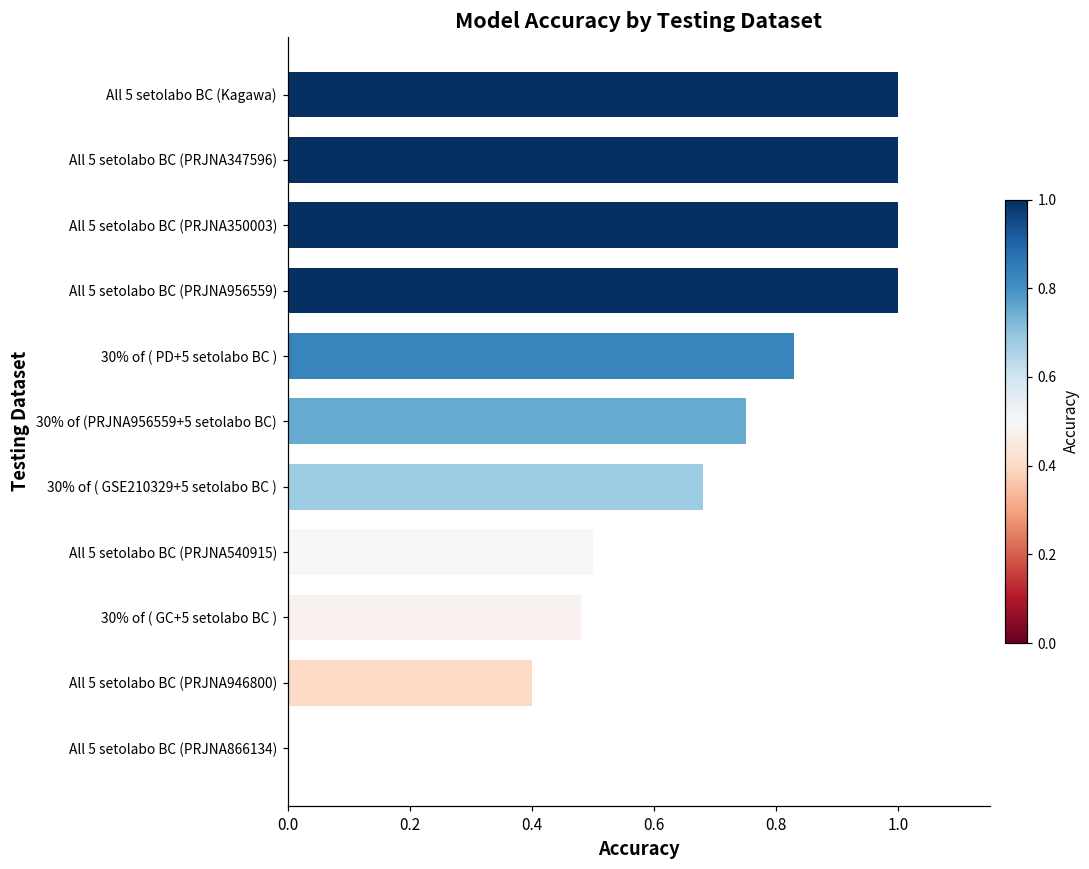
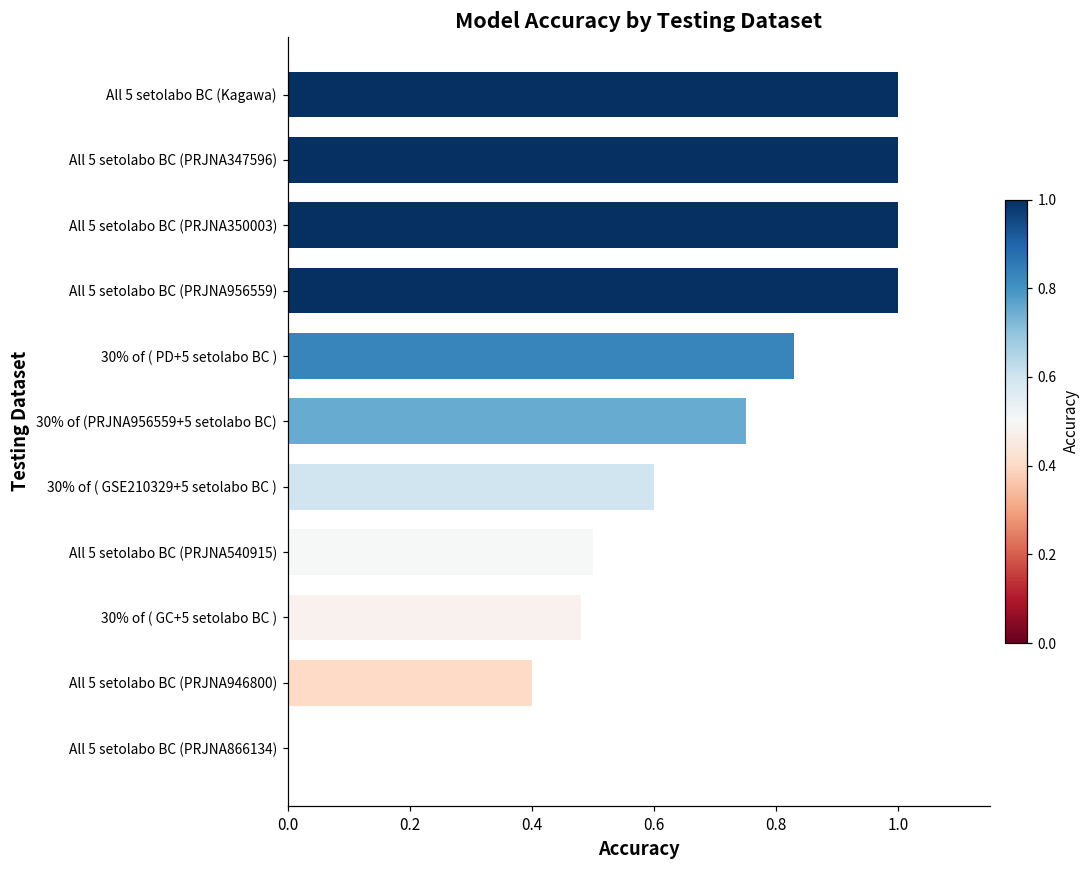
  {
    "All 5 setolabo BC (Kagawa)": 1.00,
    "All 5 setolabo BC (PRJNA347596)": 1.00,
    "All 5 setolabo BC (PRJNA350003)": 1.00,
    "All 5 setolabo BC (PRJNA956559)": 1.00,
    "30% of ( PD+5 setolabo BC )": 0.83,
    "30% of (PRJNA956559+5 setolabo BC)": 0.75,
-   "30% of ( GSE210329+5 setolabo BC )": 0.68,
+   "30% of ( GSE210329+5 setolabo BC )": 0.60,
    "All 5 setolabo BC (PRJNA540915)": 0.50,
    "30% of ( GC+5 setolabo BC )": 0.48,
    "All 5 setolabo BC (PRJNA946800)": 0.40,
    "All 5 setolabo BC (PRJNA866134)": 0.00
  }
